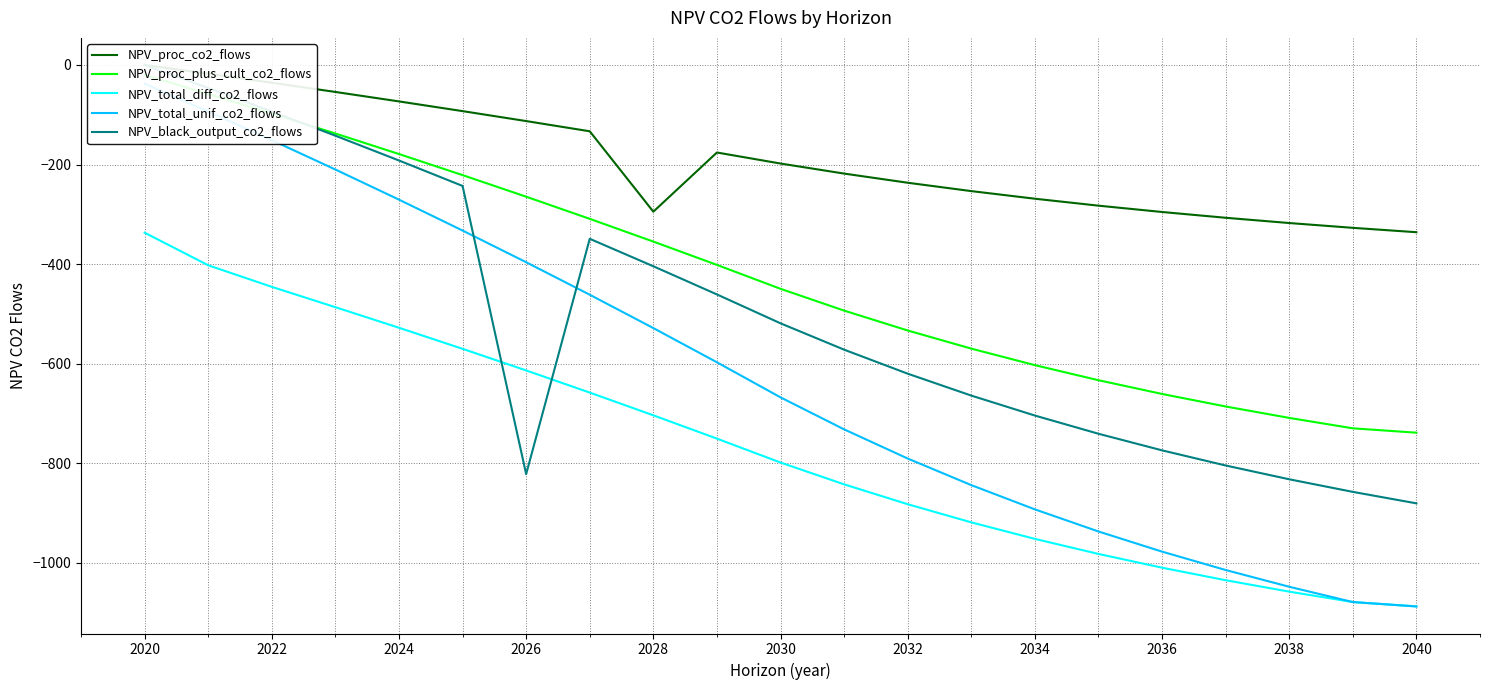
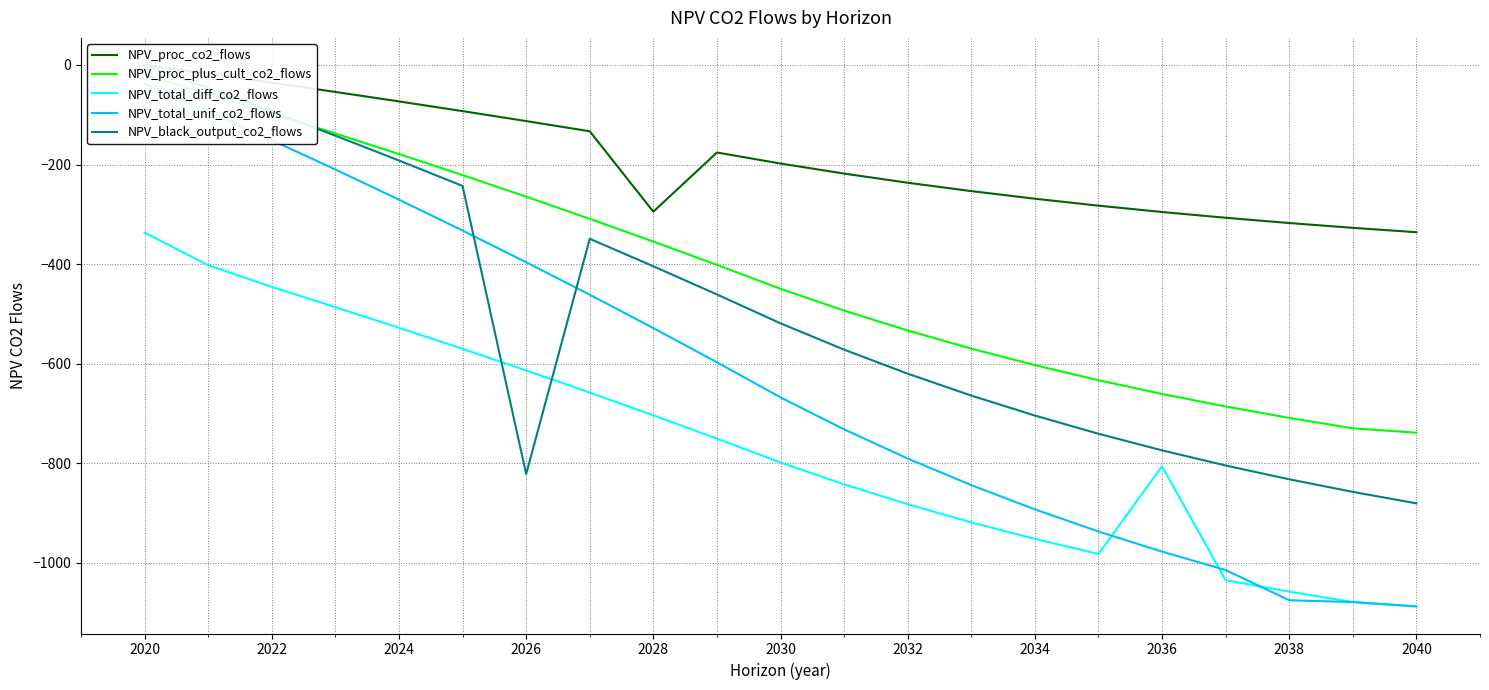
  {
    "NPV_proc_co2_flows": {
      "2024": -70,
      "2026": -110,
      "2028": -290,
      "2030": -200,
      "2032": -240,
      "2034": -270,
      "2036": -300,
      "2038": -320,
      "2040": -340
    },
    "NPV_proc_plus_cult_co2_flows": {
      "2024": -180,
      "2026": -260,
      "2028": -350,
      "2030": -450,
      "2032": -530,
      "2034": -600,
      "2036": -660,
      "2038": -710,
      "2040": -740
    },
    "NPV_total_diff_co2_flows": {
      "2020": -340,
      "2022": -450,
      "2024": -530,
      "2026": -610,
      "2028": -700,
      "2030": -800,
      "2032": -880,
      "2034": -950,
-     "2036": -1010,
+     "2036": -810,
      "2038": -1060
    },
    "NPV_total_unif_co2_flows": {
      "2024": -270,
      "2026": -400,
      "2028": -530,
      "2030": -670,
      "2032": -790,
      "2034": -890,
      "2036": -980,
-     "2038": -1050
+     "2038": -1080
    },
    "NPV_black_output_co2_flows": {
      "2024": -190,
      "2026": -820,
      "2028": -400,
      "2030": -520,
      "2032": -620,
      "2034": -700,
      "2036": -770,
      "2038": -830,
      "2040": -880
    }
  }
